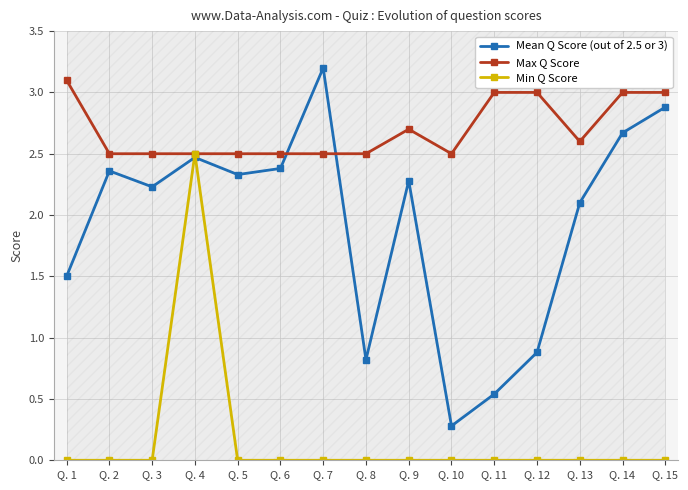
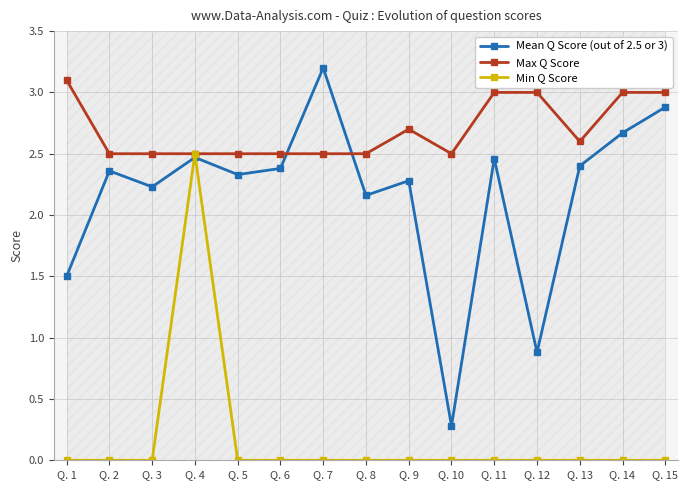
  {
    "Mean Q Score (out of 2.5 or 3)": {
      "Q. 1": 1.50,
      "Q. 2": 2.36,
      "Q. 3": 2.23,
      "Q. 4": 2.47,
      "Q. 5": 2.33,
      "Q. 6": 2.38,
      "Q. 7": 3.20,
-     "Q. 8": 0.82,
+     "Q. 8": 2.16,
      "Q. 9": 2.28,
      "Q. 10": 0.28,
-     "Q. 11": 0.54,
+     "Q. 11": 2.46,
      "Q. 12": 0.88,
-     "Q. 13": 2.1,
+     "Q. 13": 2.4,
      "Q. 14": 2.67,
      "Q. 15": 2.88
    },
    "Max Q Score": {
      "Q. 1": 3.10,
      "Q. 2": 2.50,
      "Q. 3": 2.50,
      "Q. 5": 2.50,
      "Q. 6": 2.50,
      "Q. 7": 2.50,
      "Q. 8": 2.50,
      "Q. 9": 2.70,
      "Q. 10": 2.50,
      "Q. 11": 3.00,
      "Q. 12": 3.00,
      "Q. 13": 2.60,
      "Q. 14": 3.00,
      "Q. 15": 3.00
    },
    "Min Q Score": {
      "Q. 1": 0.00,
      "Q. 2": 0.00,
      "Q. 3": 0.00,
      "Q. 5": 0.00,
      "Q. 6": 0.00,
      "Q. 7": 0.00,
      "Q. 8": 0.00,
      "Q. 9": 0.00,
      "Q. 10": 0.00,
      "Q. 11": 0.00,
      "Q. 12": 0.00,
      "Q. 13": 0.00,
      "Q. 14": 0.00,
      "Q. 15": 0.00
    }
  }
